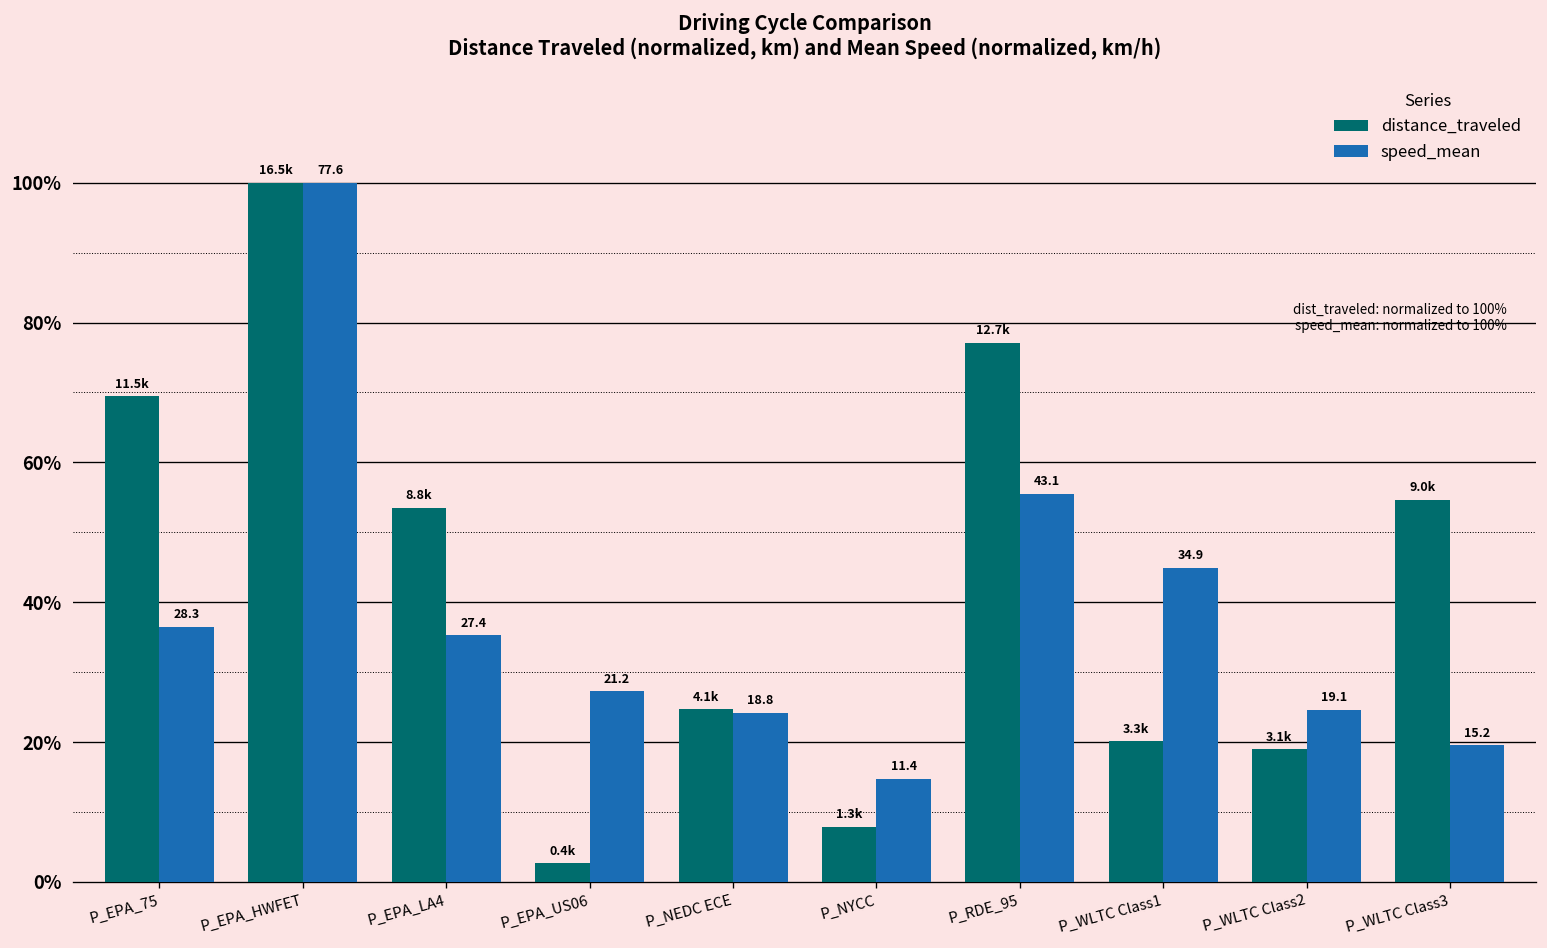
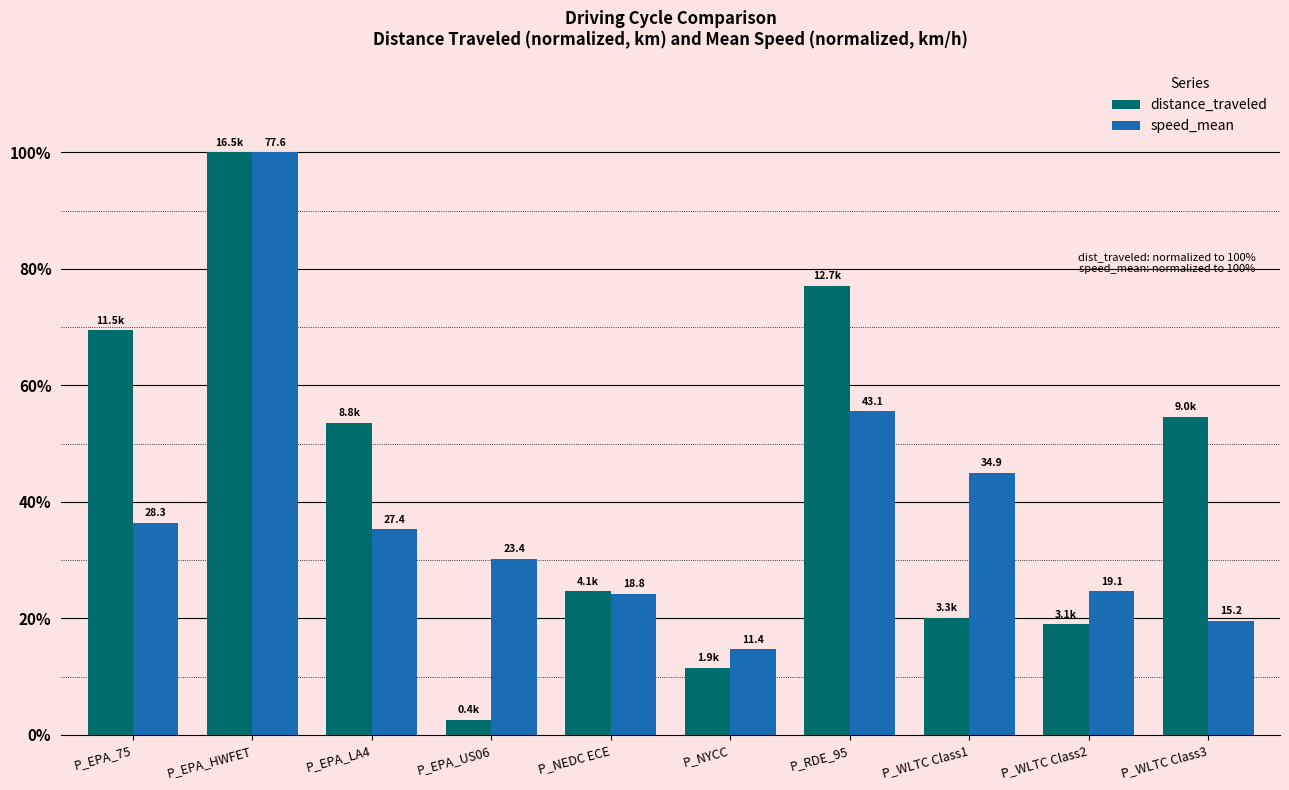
  {
    "distance_traveled": {
-     "P_NYCC": "1.3k"
+     "P_NYCC": "1.9k"
    },
    "speed_mean": {
-     "P_EPA_US06": "21.2"
+     "P_EPA_US06": "23.4"
    }
  }
